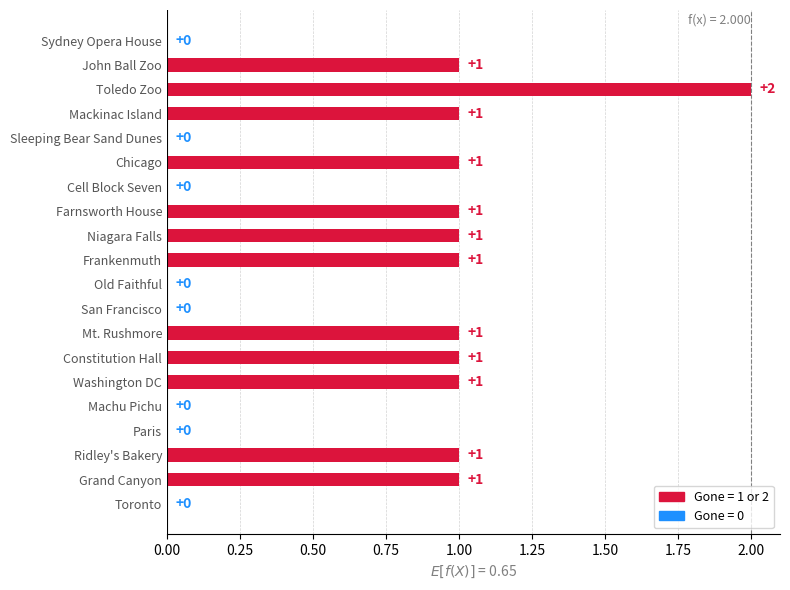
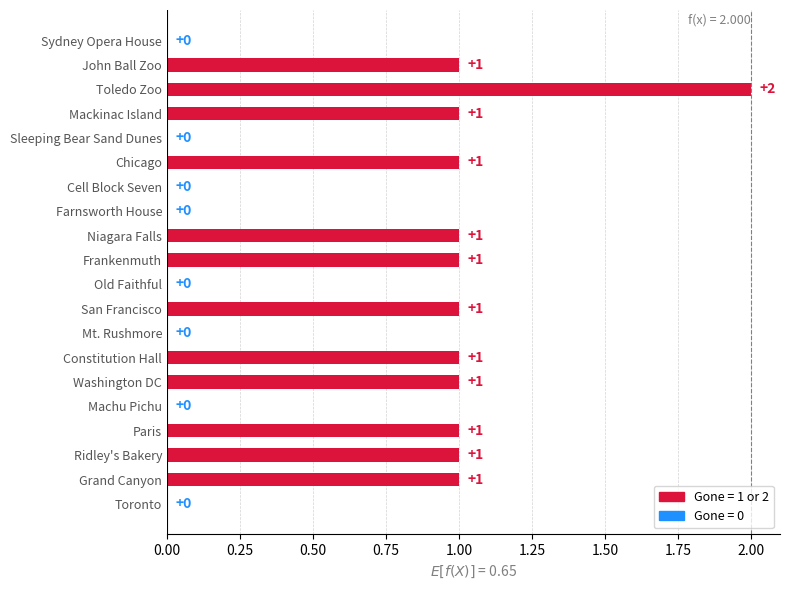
  {
    "Sydney Opera House": "+0",
    "John Ball Zoo": "+1",
    "Toledo Zoo": "+2",
    "Mackinac Island": "+1",
    "Sleeping Bear Sand Dunes": "+0",
    "Chicago": "+1",
    "Cell Block Seven": "+0",
-   "Farnsworth House": "+1",
+   "Farnsworth House": "+0",
    "Niagara Falls": "+1",
    "Frankenmuth": "+1",
    "Old Faithful": "+0",
-   "San Francisco": "+0",
-   "Mt. Rushmore": "+1",
+   "San Francisco": "+1",
+   "Mt. Rushmore": "+0",
    "Constitution Hall": "+1",
    "Washington DC": "+1",
    "Machu Pichu": "+0",
-   "Paris": "+0",
+   "Paris": "+1",
    "Ridley's Bakery": "+1",
    "Grand Canyon": "+1",
    "Toronto": "+0"
  }
